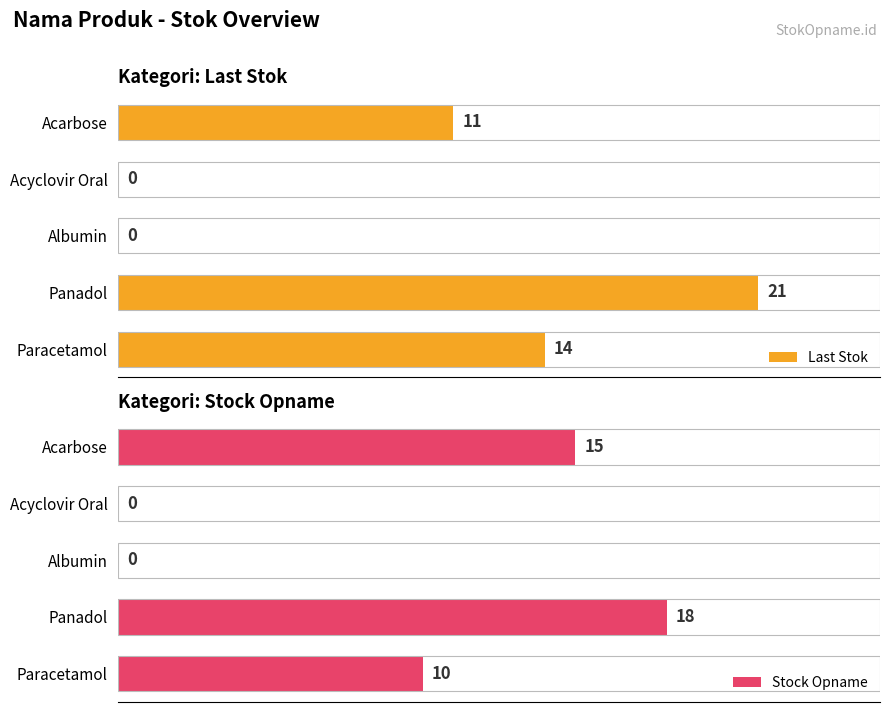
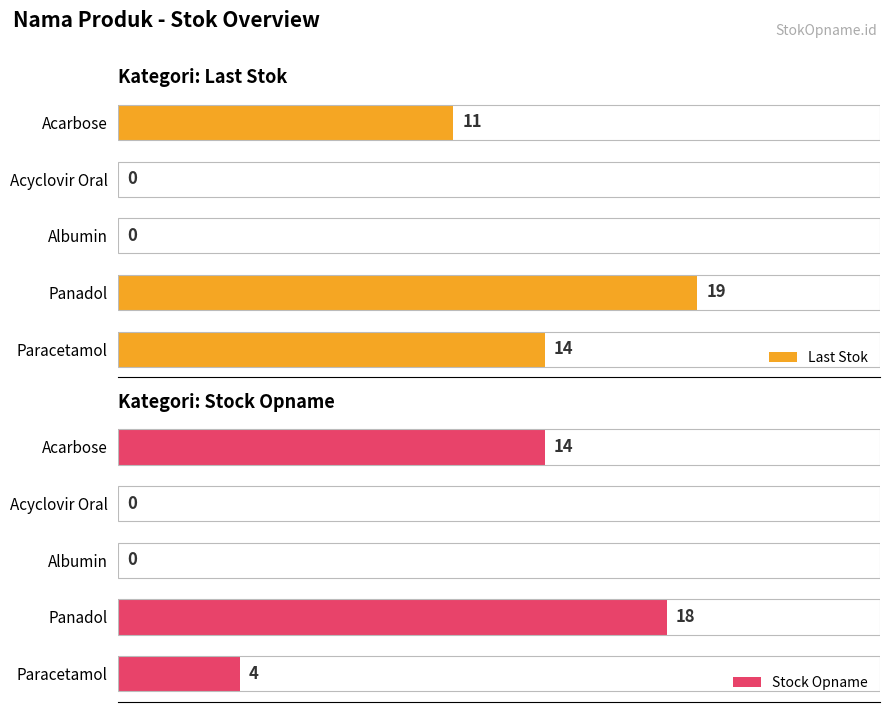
  {
    "Kategori: Last Stok": {
      "Last Stok": {
        "Acyclovir Oral": 0,
        "Albumin": 0,
-       "Panadol": 21
+       "Panadol": 19
      }
    },
    "Kategori: Stock Opname": {
      "Stock Opname": {
-       "Acarbose": 15,
+       "Acarbose": 14,
        "Acyclovir Oral": 0,
        "Albumin": 0,
-       "Paracetamol": 10
+       "Paracetamol": 4
      }
    }
  }
